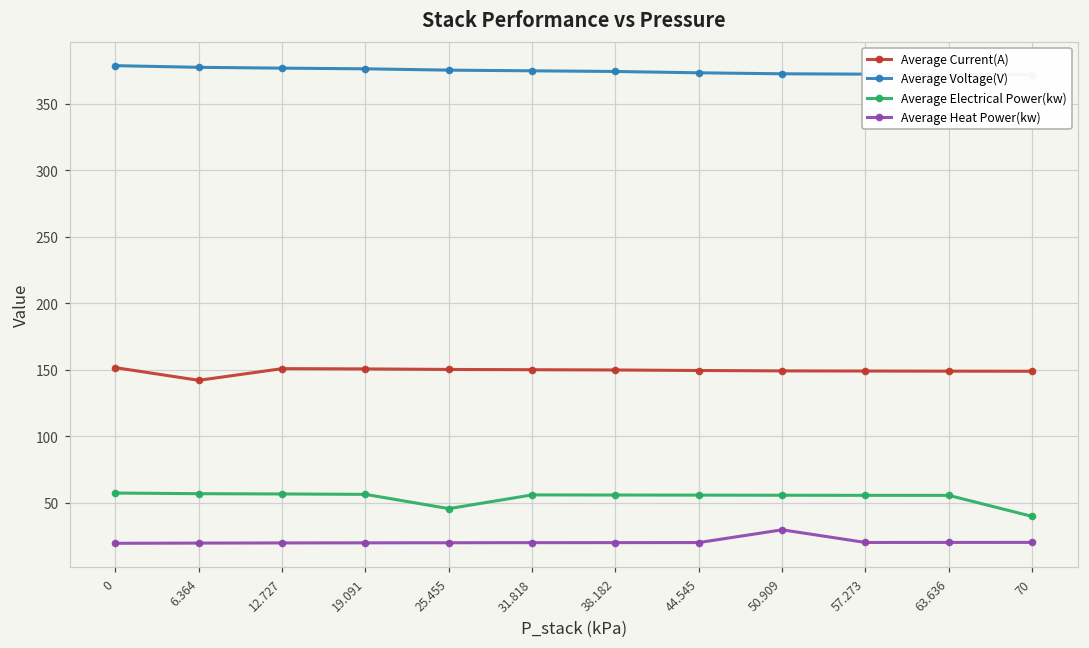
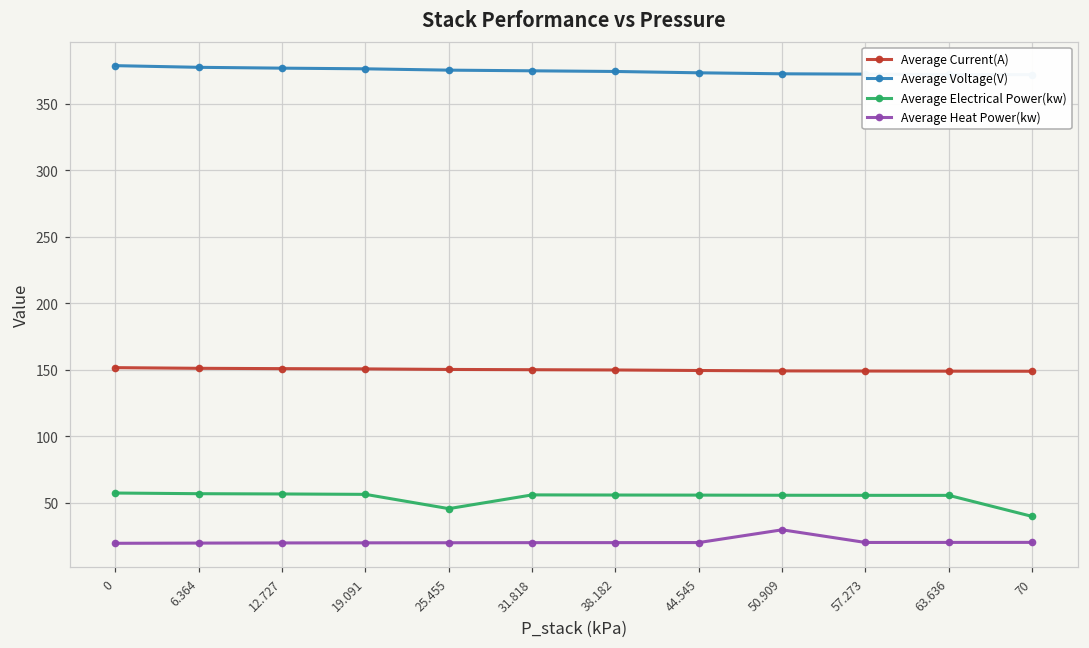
  {
    "Average Current(A)": {
      "0": 151,
-     "6.364": 142,
+     "6.364": 151,
      "12.727": 151,
      "19.091": 150,
      "25.455": 150,
      "31.818": 150,
      "38.182": 150,
      "44.545": 149,
      "50.909": 149,
      "57.273": 149,
      "63.636": 149,
      "70": 149
    },
    "Average Voltage(V)": {
      "0": 379,
      "6.364": 377,
      "12.727": 377,
      "19.091": 376,
      "25.455": 375,
      "31.818": 375,
      "38.182": 374,
      "44.545": 373,
      "50.909": 372
    },
    "Average Electrical Power(kw)": {
      "0": 57,
      "6.364": 57,
      "12.727": 56,
      "19.091": 56,
      "25.455": 45,
      "31.818": 56,
      "38.182": 56,
      "44.545": 56,
      "50.909": 55,
      "57.273": 55,
      "63.636": 55,
      "70": 40
    },
    "Average Heat Power(kw)": {
      "0": 19,
      "6.364": 19,
      "12.727": 20,
      "19.091": 20,
      "25.455": 20,
      "31.818": 20,
      "38.182": 20,
      "44.545": 20,
      "50.909": 29,
      "57.273": 20,
      "63.636": 20,
      "70": 20
    }
  }
